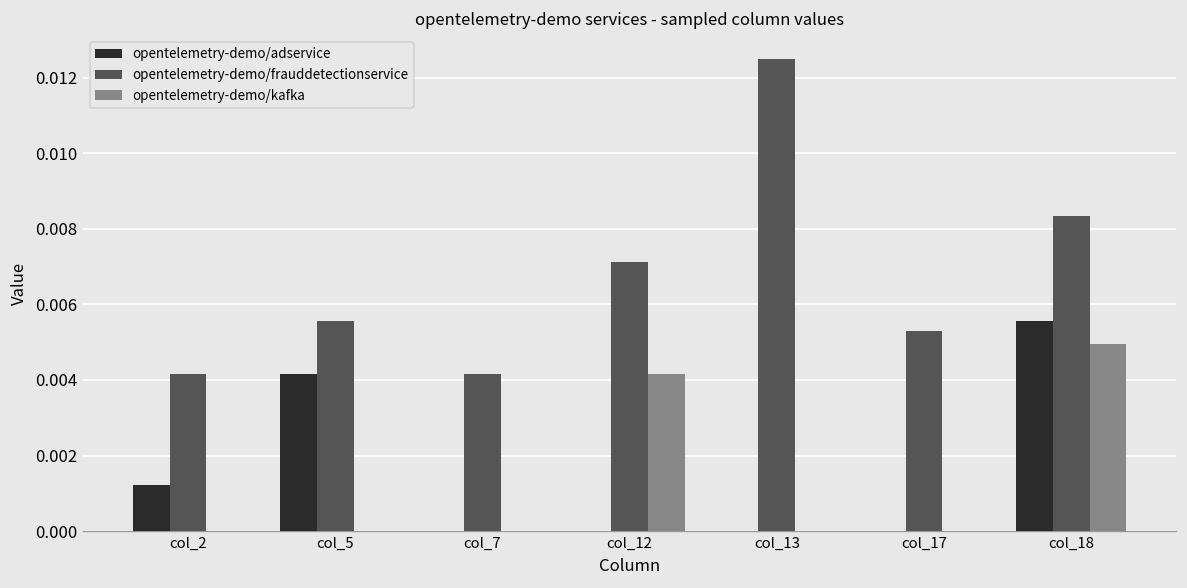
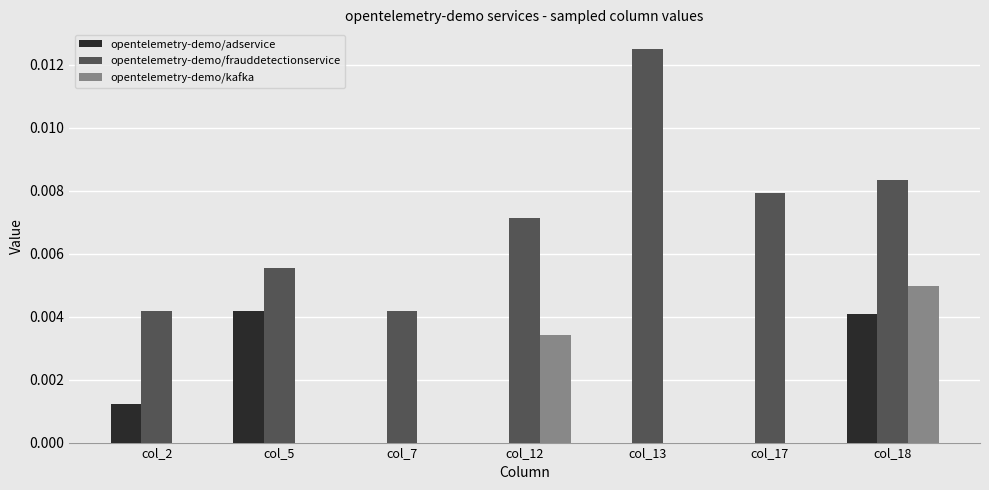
  {
    "opentelemetry-demo/adservice": {
      "col_2": 0.0012,
      "col_5": 0.0042,
      "col_7": 0.0000,
      "col_12": 0.0000,
      "col_13": 0.0000,
      "col_17": 0.0000,
-     "col_18": 0.0056
+     "col_18": 0.0041
    },
    "opentelemetry-demo/frauddetectionservice": {
      "col_2": 0.0042,
      "col_5": 0.0056,
      "col_7": 0.0042,
      "col_12": 0.0071,
      "col_13": 0.0125,
-     "col_17": 0.0053,
+     "col_17": 0.0079,
      "col_18": 0.0083
    },
    "opentelemetry-demo/kafka": {
      "col_2": 0.0000,
      "col_5": 0.0000,
      "col_7": 0.0000,
-     "col_12": 0.0042,
+     "col_12": 0.0034,
      "col_13": 0.0000,
      "col_17": 0.0000,
      "col_18": 0.0050
    }
  }
